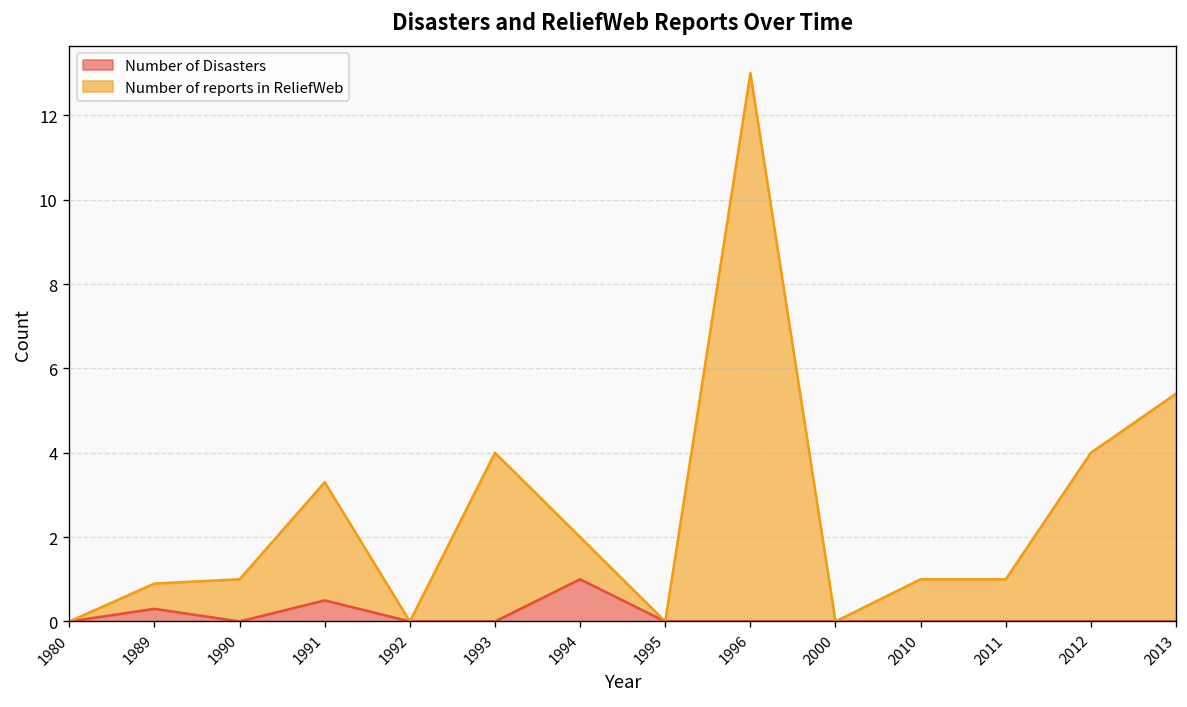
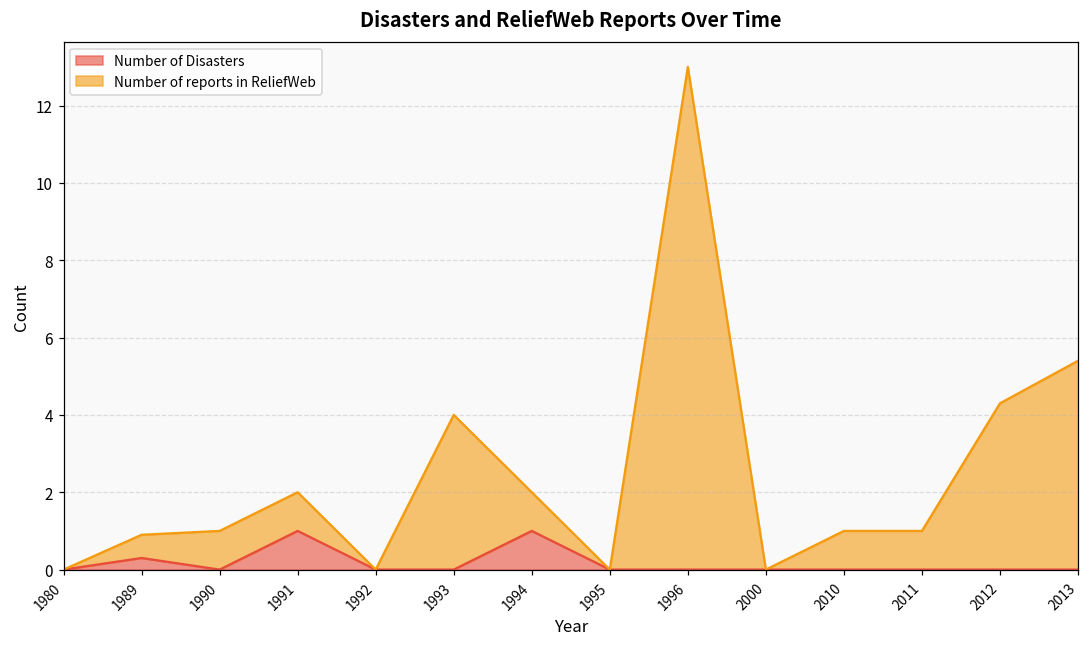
  {
    "Number of Disasters": {
      "1989": 0.3,
      "1990": 0.0,
-     "1991": 0.5,
+     "1991": 1.0,
      "1993": 0.0,
      "1994": 1.0,
      "1996": 0.0,
      "2010": 0.0,
      "2011": 0.0,
      "2012": 0.0,
      "2013": 0.0
    },
    "Number of reports in ReliefWeb": {
      "1989": 0.6,
      "1990": 1.0,
-     "1991": 2.8,
+     "1991": 1.0,
      "1993": 4.0,
      "1994": 1.0,
      "1996": 13.0,
      "2010": 1.0,
      "2011": 1.0,
-     "2012": 4.0,
+     "2012": 4.3,
      "2013": 5.4
    }
  }
